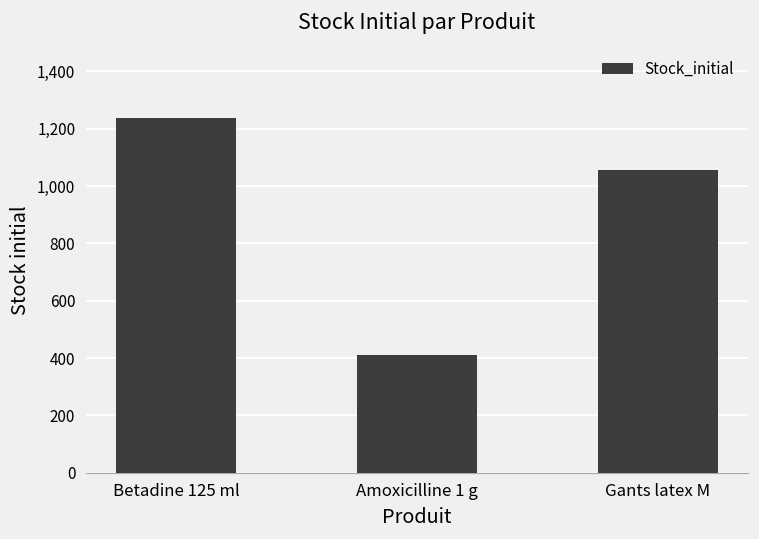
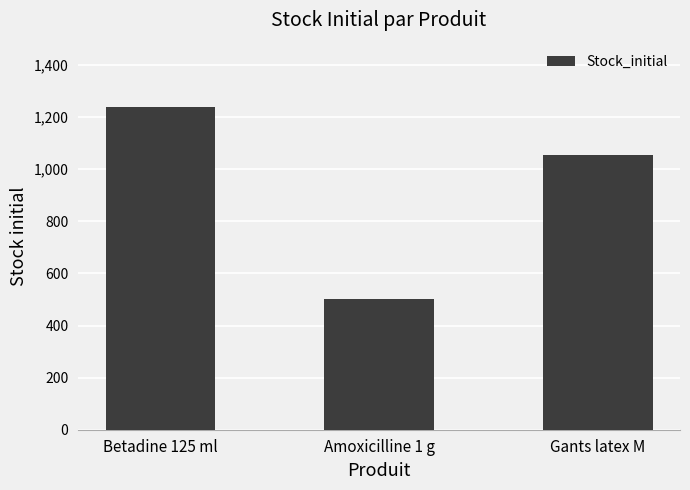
  {
    "Betadine 125 ml": "1,240",
-   "Amoxicilline 1 g": "410",
+   "Amoxicilline 1 g": "500",
    "Gants latex M": "1,060"
  }
